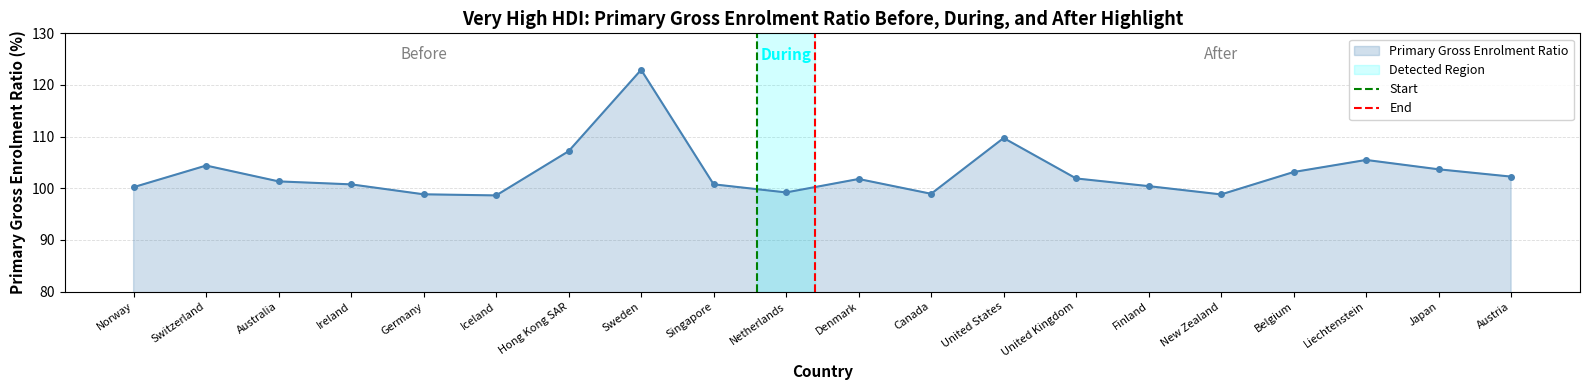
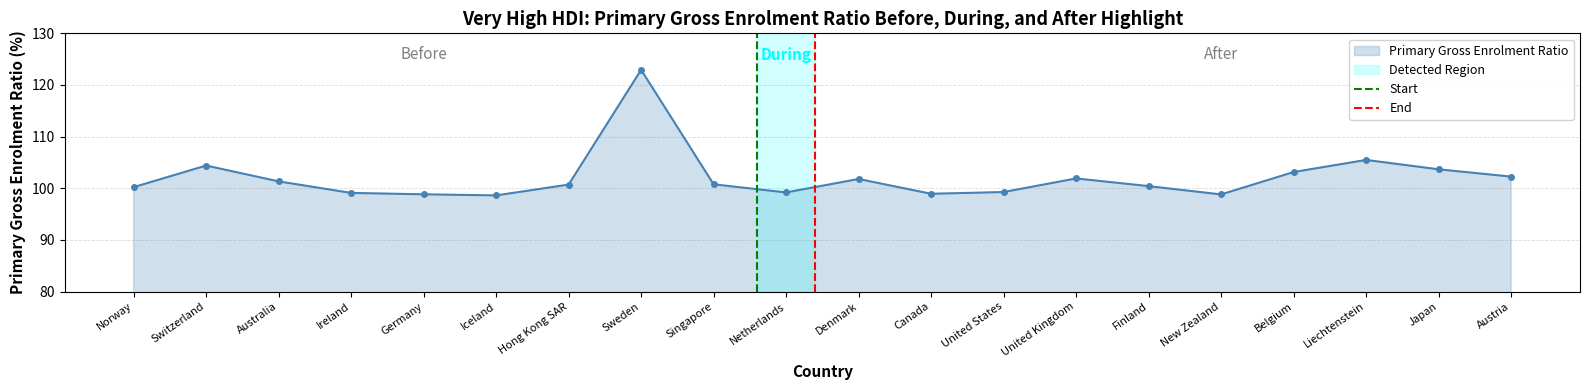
  {
    "Norway": 100,
    "Switzerland": 104,
    "Australia": 101,
-   "Ireland": 101,
+   "Ireland": 99,
    "Germany": 99,
    "Iceland": 99,
-   "Hong Kong SAR": 107,
+   "Hong Kong SAR": 101,
    "Sweden": 123,
    "Singapore": 101,
    "Netherlands": 99,
    "Denmark": 102,
    "Canada": 99,
-   "United States": 110,
+   "United States": 99,
    "United Kingdom": 102,
    "Finland": 100,
    "New Zealand": 99,
    "Belgium": 103,
    "Liechtenstein": 105,
    "Japan": 104,
    "Austria": 102
  }
